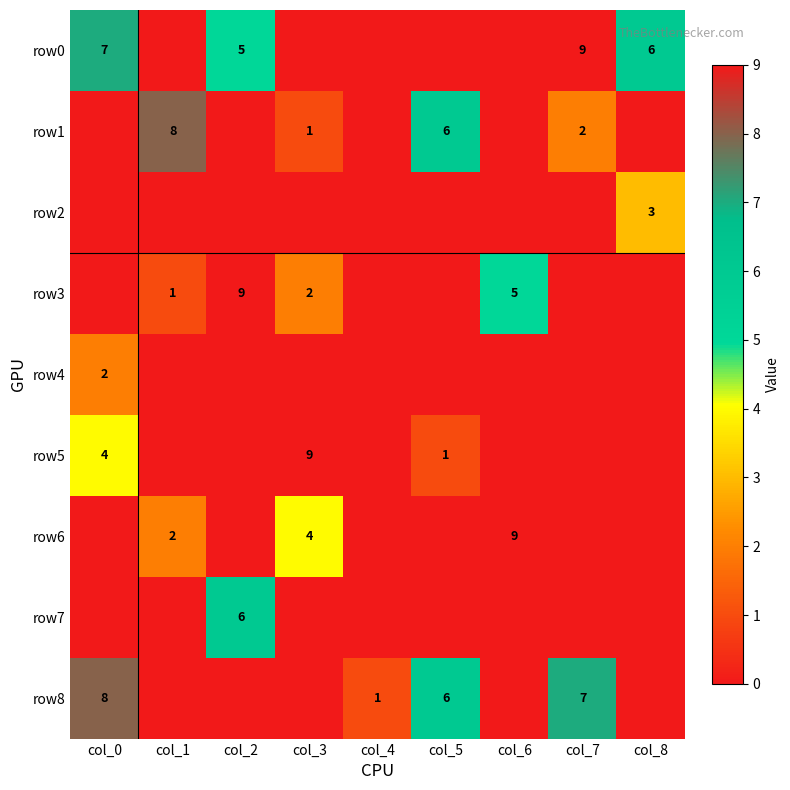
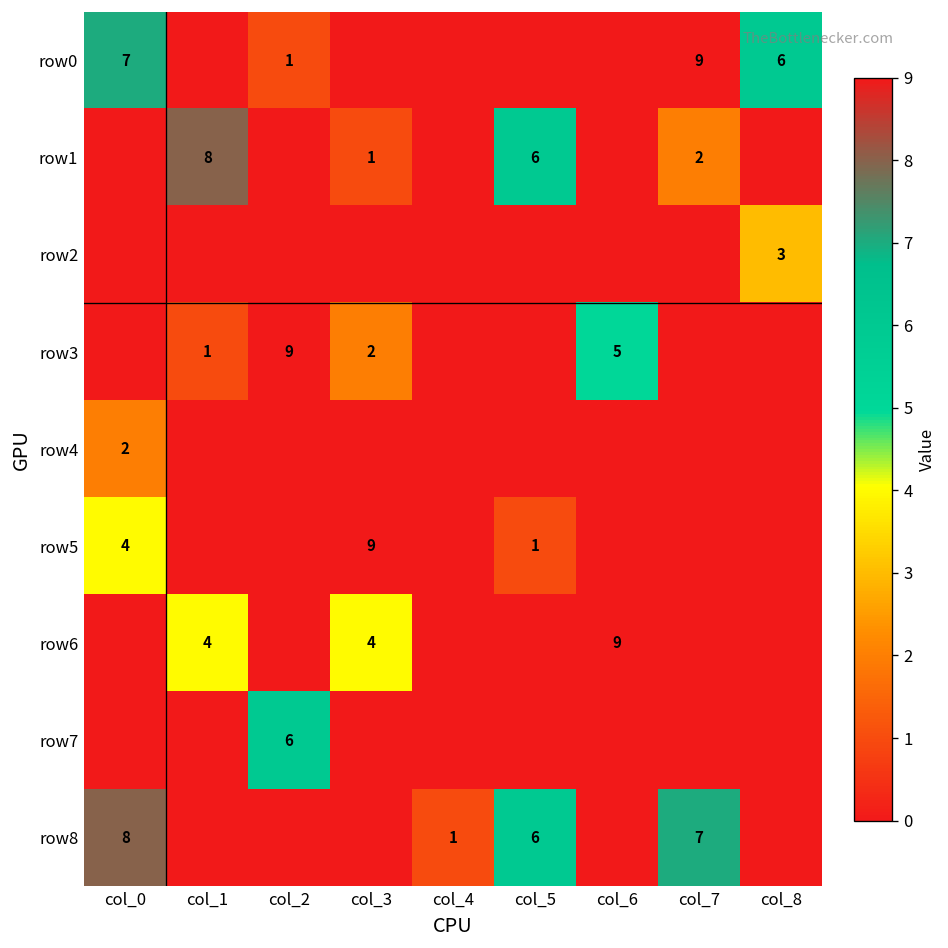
  {
    "row0": {
      "col_0": 7,
-     "col_2": 5,
+     "col_2": 1,
      "col_7": 9,
      "col_8": 6
    },
    "row1": {
      "col_1": 8,
      "col_3": 1,
      "col_5": 6,
      "col_7": 2
    },
    "row2": {
      "col_8": 3
    },
    "row3": {
      "col_1": 1,
      "col_2": 9,
      "col_3": 2,
      "col_6": 5
    },
    "row4": {
      "col_0": 2
    },
    "row5": {
      "col_0": 4,
      "col_3": 9,
      "col_5": 1
    },
    "row6": {
-     "col_1": 2,
+     "col_1": 4,
      "col_3": 4,
      "col_6": 9
    },
    "row7": {
      "col_2": 6
    },
    "row8": {
      "col_0": 8,
      "col_4": 1,
      "col_5": 6,
      "col_7": 7
    }
  }
